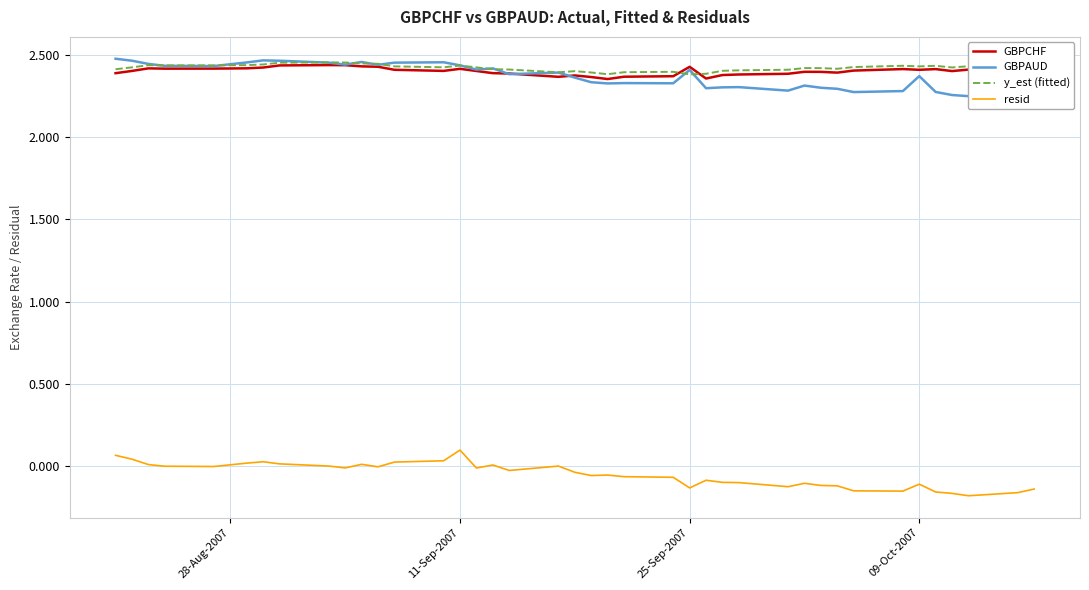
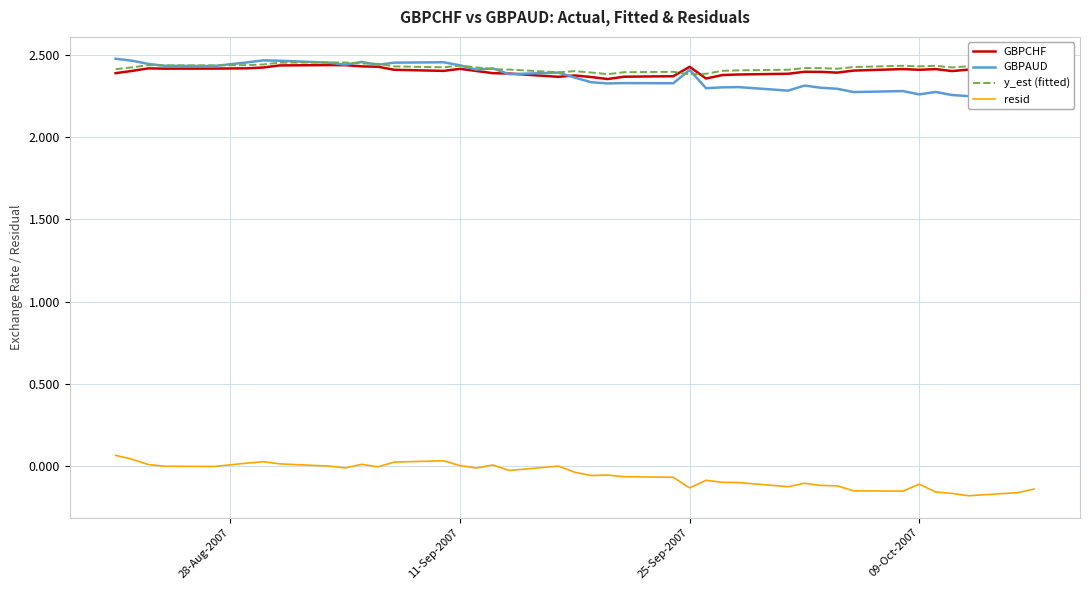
  {
    "GBPCHF": {
      "11-Sep-2007": 2.42,
      "25-Sep-2007": 2.43,
      "09-Oct-2007": 2.41
    },
    "GBPAUD": {
      "25-Sep-2007": 2.41,
-     "09-Oct-2007": 2.37
+     "09-Oct-2007": 2.26
    },
    "y_est (fitted)": {
      "25-Sep-2007": 2.38,
      "09-Oct-2007": 2.43
    },
    "resid": {
-     "11-Sep-2007": 0.10,
+     "11-Sep-2007": 0.00,
      "25-Sep-2007": -0.13,
      "09-Oct-2007": -0.11
    }
  }
